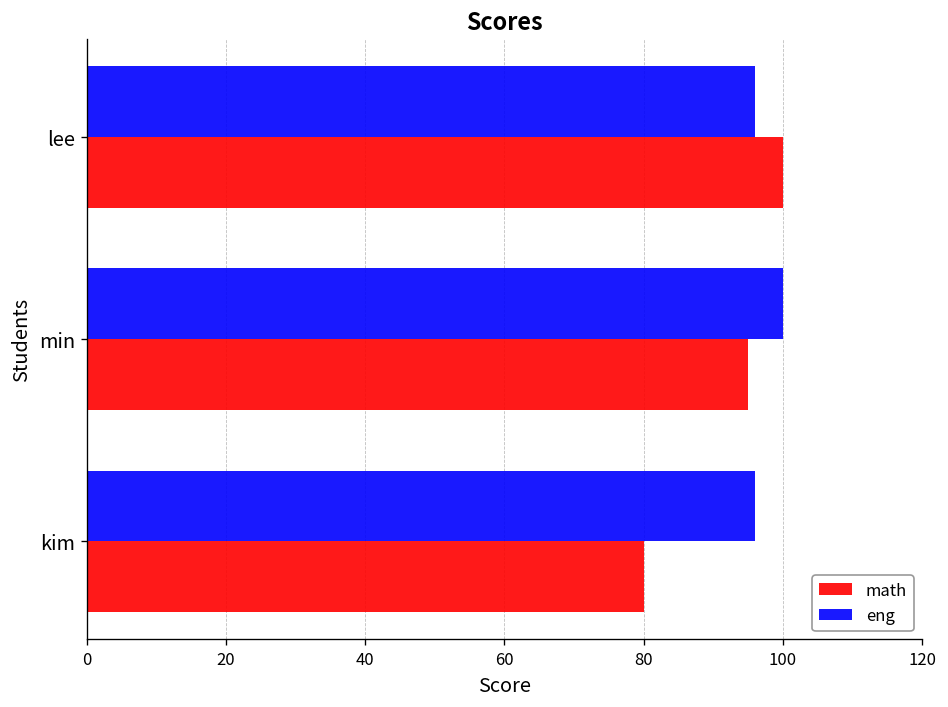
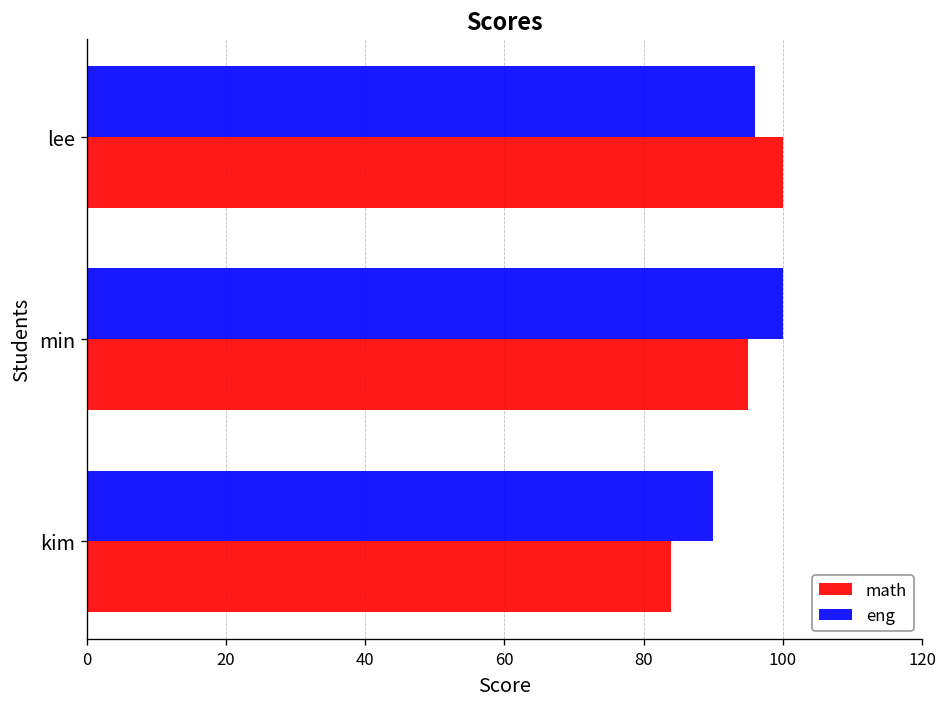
  {
    "math": {
      "lee": 100,
      "min": 95,
-     "kim": 80
+     "kim": 84
    },
    "eng": {
      "lee": 96,
      "min": 100,
-     "kim": 96
+     "kim": 90
    }
  }
